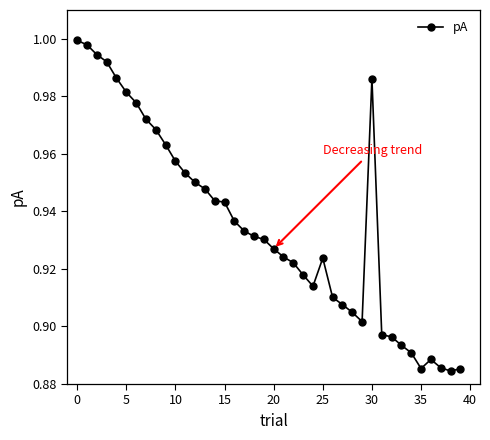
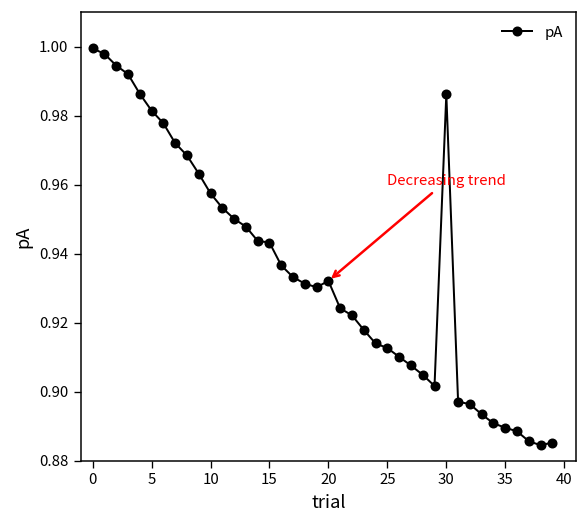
  {
    "0": 0.999,
    "5": 0.981,
    "10": 0.957,
    "15": 0.943,
-   "20": 0.927,
-   "25": 0.924,
+   "20": 0.932,
+   "25": 0.913,
    "30": 0.986,
-   "35": 0.885
+   "35": 0.890
  }
